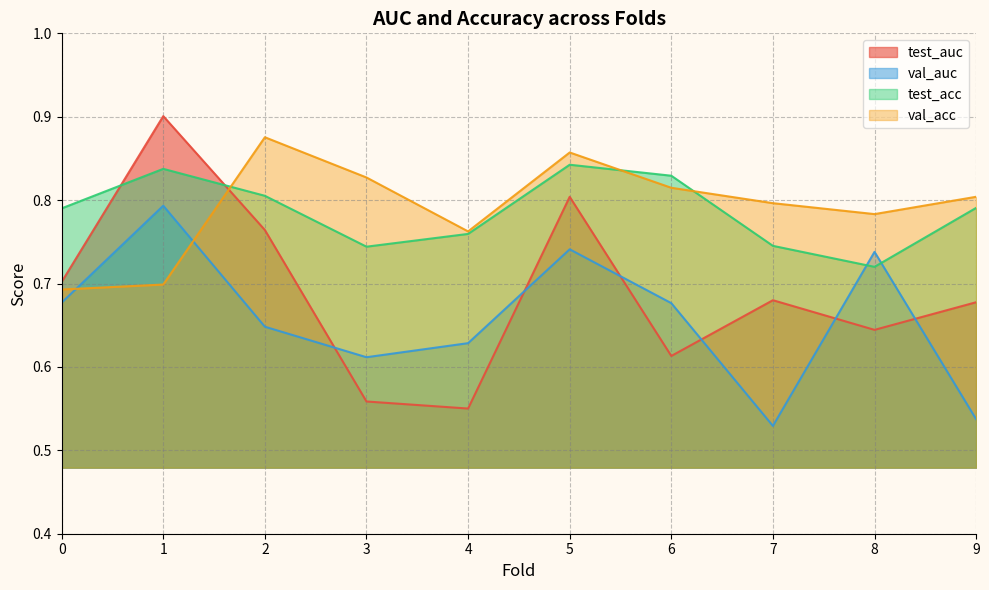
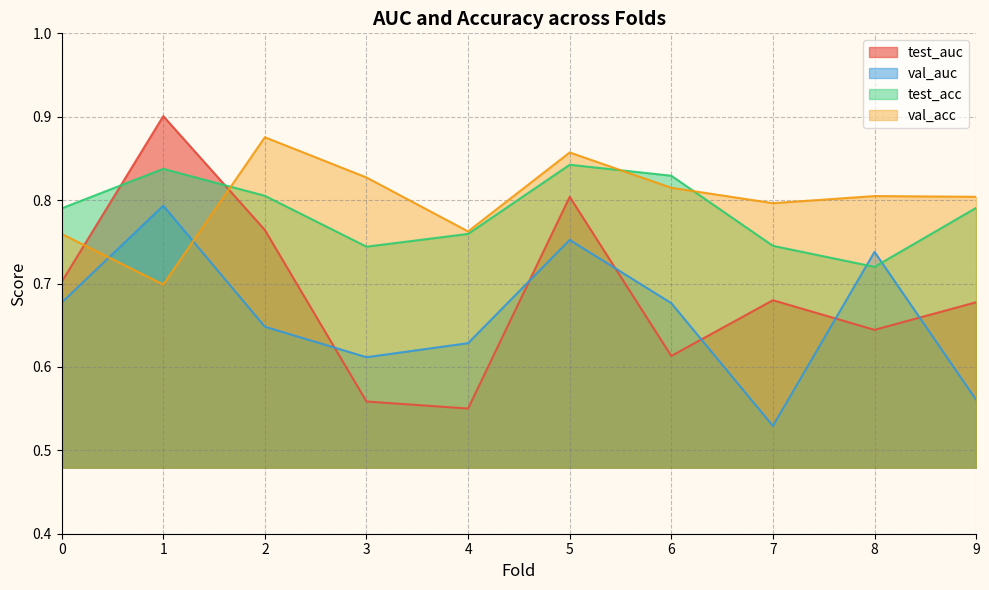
  {
    "test_auc": {
      "0": 0.70,
      "1": 0.90,
      "2": 0.76,
      "3": 0.56,
      "4": 0.55,
      "5": 0.80,
      "6": 0.61,
      "7": 0.68,
      "8": 0.64,
      "9": 0.68
    },
    "val_auc": {
      "0": 0.68,
      "1": 0.79,
      "2": 0.65,
      "3": 0.61,
      "4": 0.63,
-     "5": 0.74,
+     "5": 0.75,
      "6": 0.68,
      "7": 0.53,
      "8": 0.74,
-     "9": 0.54
+     "9": 0.56
    },
    "test_acc": {
      "0": 0.79,
      "1": 0.84,
      "2": 0.81,
      "3": 0.74,
      "5": 0.84,
      "6": 0.83,
      "7": 0.75,
      "8": 0.72,
      "9": 0.79
    },
    "val_acc": {
-     "0": 0.69,
+     "0": 0.76,
      "1": 0.70,
      "2": 0.88,
      "3": 0.83,
      "5": 0.86,
      "6": 0.81,
      "7": 0.80,
-     "8": 0.78,
+     "8": 0.80,
      "9": 0.80
    }
  }
